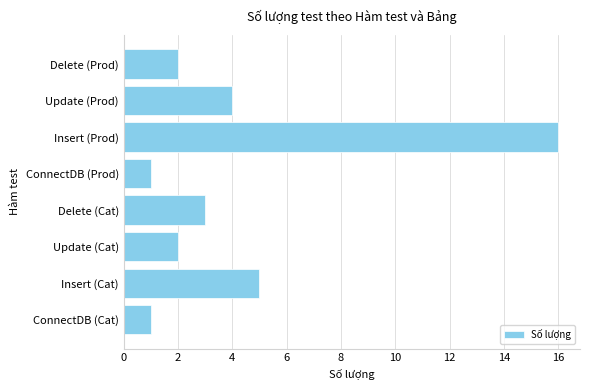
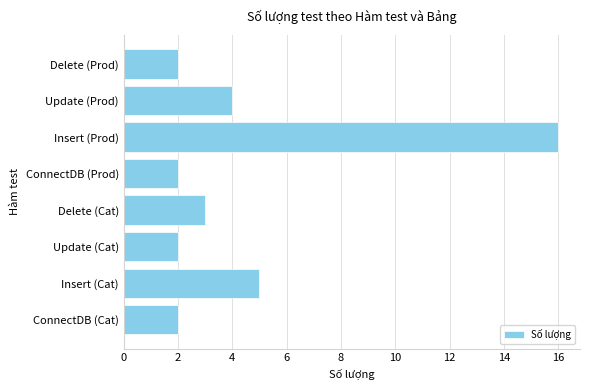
  {
    "Delete (Prod)": 2,
    "Update (Prod)": 4,
    "Insert (Prod)": 16,
-   "ConnectDB (Prod)": 1,
+   "ConnectDB (Prod)": 2,
    "Delete (Cat)": 3,
    "Update (Cat)": 2,
    "Insert (Cat)": 5,
-   "ConnectDB (Cat)": 1
+   "ConnectDB (Cat)": 2
  }
